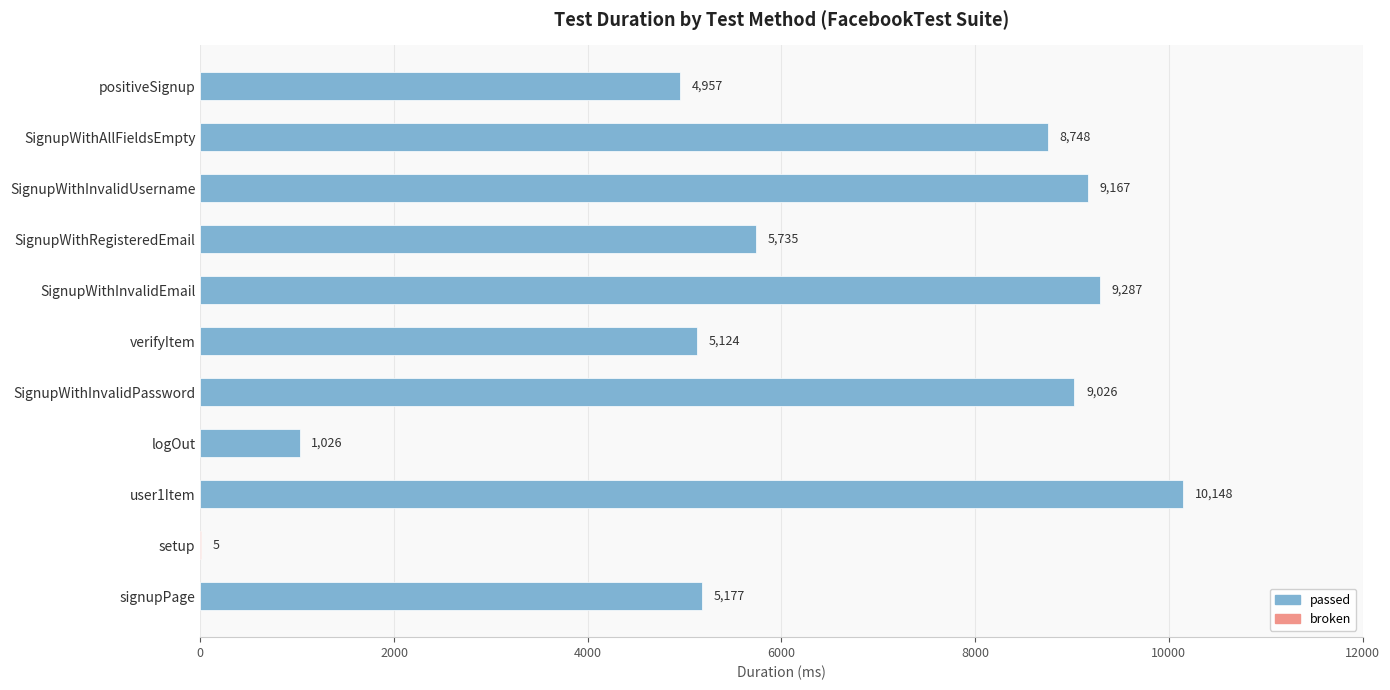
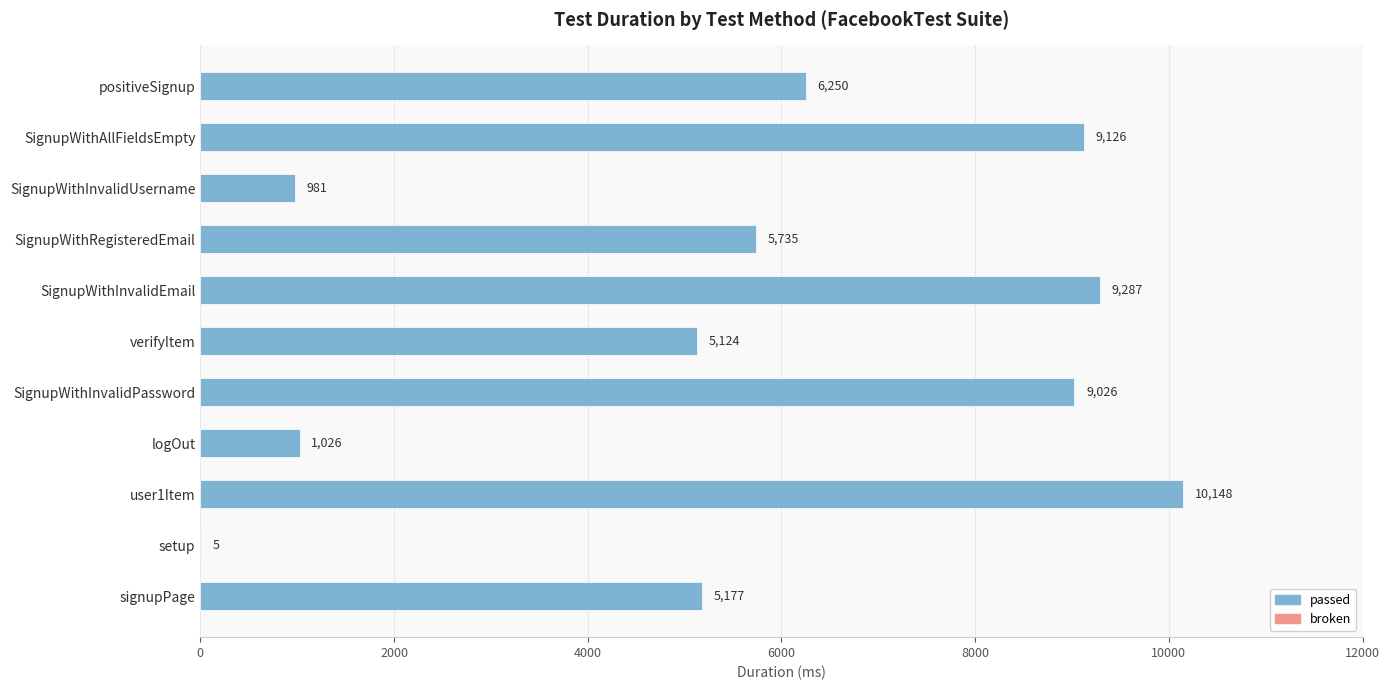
  {
-   "positiveSignup": "4,957",
-   "SignupWithAllFieldsEmpty": "8,748",
-   "SignupWithInvalidUsername": "9,167",
+   "positiveSignup": "6,250",
+   "SignupWithAllFieldsEmpty": "9,126",
+   "SignupWithInvalidUsername": "981",
    "SignupWithRegisteredEmail": "5,735",
    "SignupWithInvalidEmail": "9,287",
    "verifyItem": "5,124",
    "SignupWithInvalidPassword": "9,026",
    "logOut": "1,026",
    "user1Item": "10,148",
    "setup": "5",
    "signupPage": "5,177"
  }
